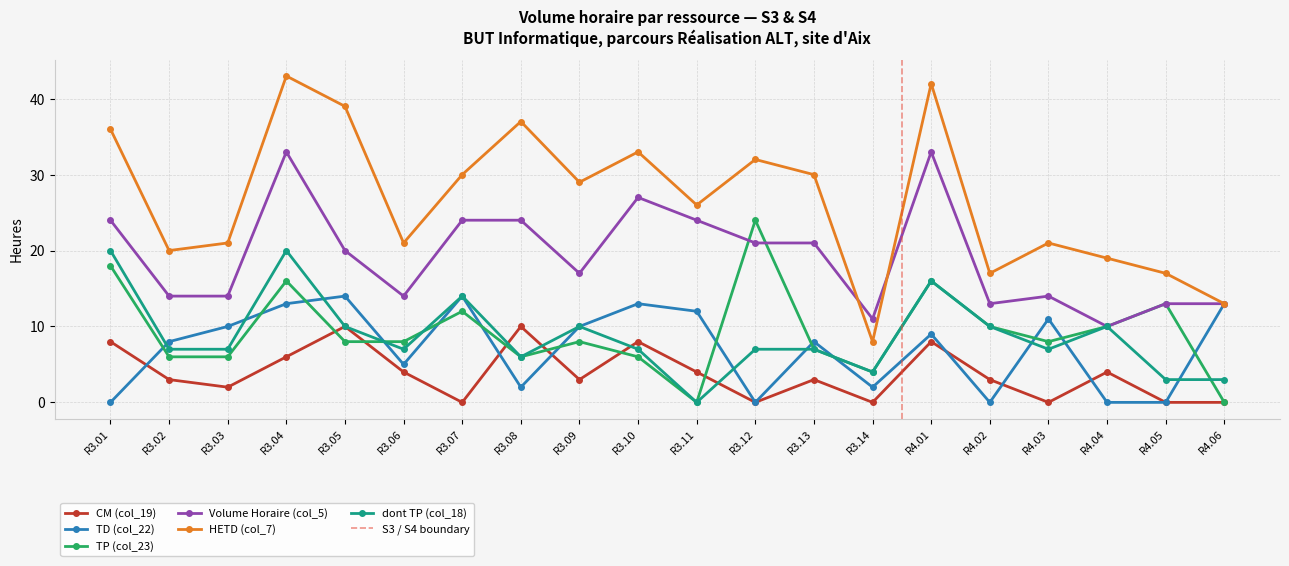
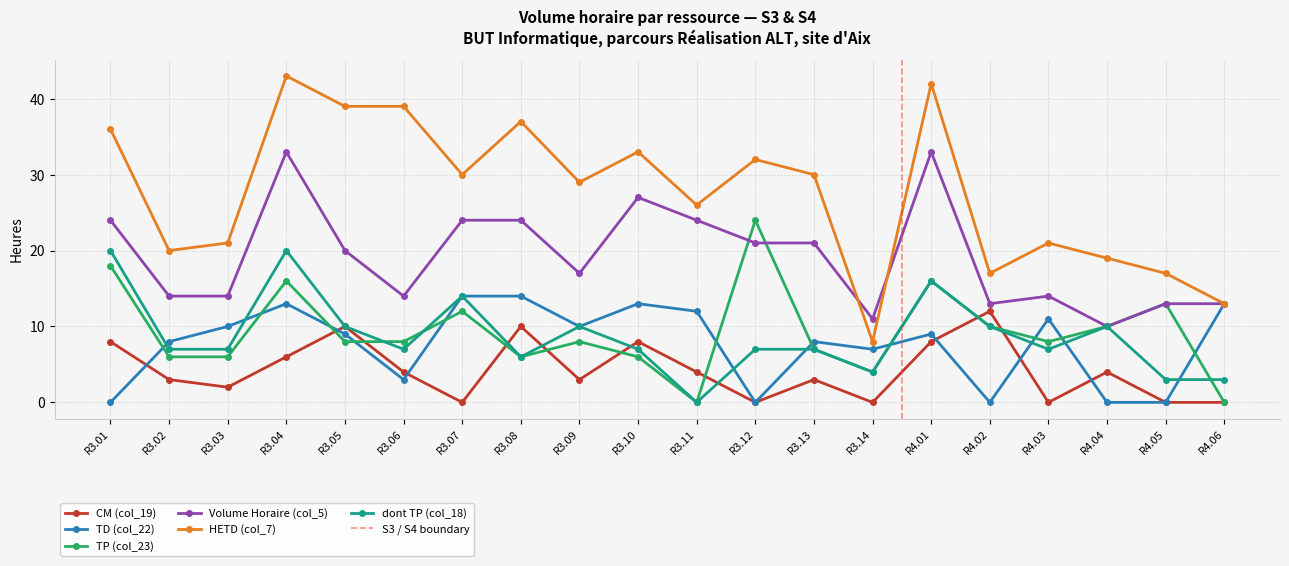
  {
    "CM (col_19)": {
      "R3.01": 8,
      "R3.02": 3,
      "R3.03": 2,
      "R3.04": 6,
      "R3.06": 4,
      "R3.07": 0,
      "R3.08": 10,
      "R3.09": 3,
      "R3.10": 8,
      "R3.11": 4,
      "R3.13": 3,
      "R3.14": 0,
      "R4.01": 8,
-     "R4.02": 3,
+     "R4.02": 12,
      "R4.03": 0,
      "R4.04": 4
    },
    "TD (col_22)": {
      "R3.01": 0,
      "R3.02": 8,
      "R3.03": 10,
      "R3.04": 13,
-     "R3.05": 14,
-     "R3.06": 5,
-     "R3.08": 2,
+     "R3.05": 9,
+     "R3.06": 3,
+     "R3.08": 14,
      "R3.10": 13,
      "R3.11": 12,
      "R3.13": 8,
-     "R3.14": 2,
+     "R3.14": 7,
      "R4.01": 9,
      "R4.02": 0,
      "R4.03": 11,
      "R4.04": 0
    },
    "Volume Horaire (col_5)": {
      "R3.01": 24,
      "R3.02": 14,
      "R3.03": 14,
      "R3.04": 33,
      "R3.05": 20,
      "R3.06": 14,
      "R3.07": 24,
      "R3.08": 24,
      "R3.09": 17,
      "R3.10": 27,
      "R3.11": 24,
      "R3.12": 21,
      "R3.13": 21,
      "R3.14": 11,
      "R4.01": 33,
      "R4.02": 13,
      "R4.03": 14
    },
    "HETD (col_7)": {
      "R3.01": 36,
      "R3.02": 20,
      "R3.03": 21,
      "R3.04": 43,
      "R3.05": 39,
-     "R3.06": 21,
+     "R3.06": 39,
      "R3.07": 30,
      "R3.08": 37,
      "R3.09": 29,
      "R3.10": 33,
      "R3.11": 26,
      "R3.12": 32,
      "R3.13": 30,
      "R3.14": 8,
      "R4.01": 42,
      "R4.02": 17,
      "R4.03": 21,
      "R4.04": 19,
      "R4.05": 17
    }
  }
